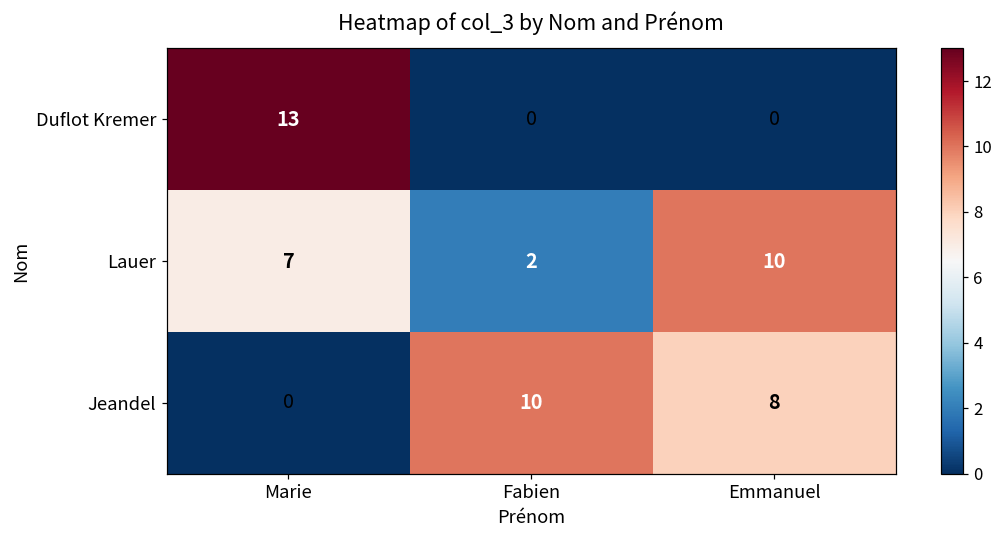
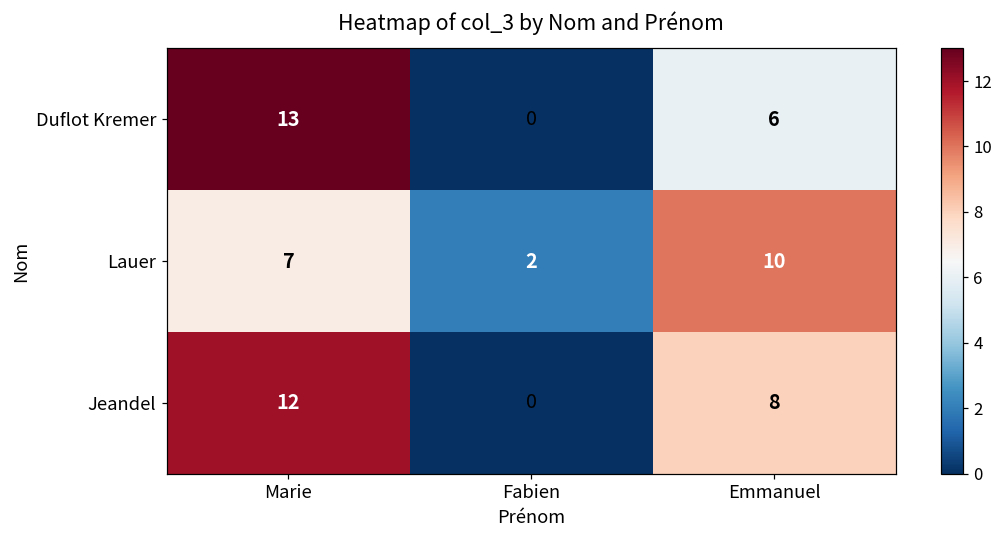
  {
    "Duflot Kremer": {
      "Marie": 13,
      "Fabien": 0,
-     "Emmanuel": 0
+     "Emmanuel": 6
    },
    "Lauer": {
      "Marie": 7,
      "Fabien": 2,
      "Emmanuel": 10
    },
    "Jeandel": {
-     "Marie": 0,
-     "Fabien": 10,
+     "Marie": 12,
+     "Fabien": 0,
      "Emmanuel": 8
    }
  }
